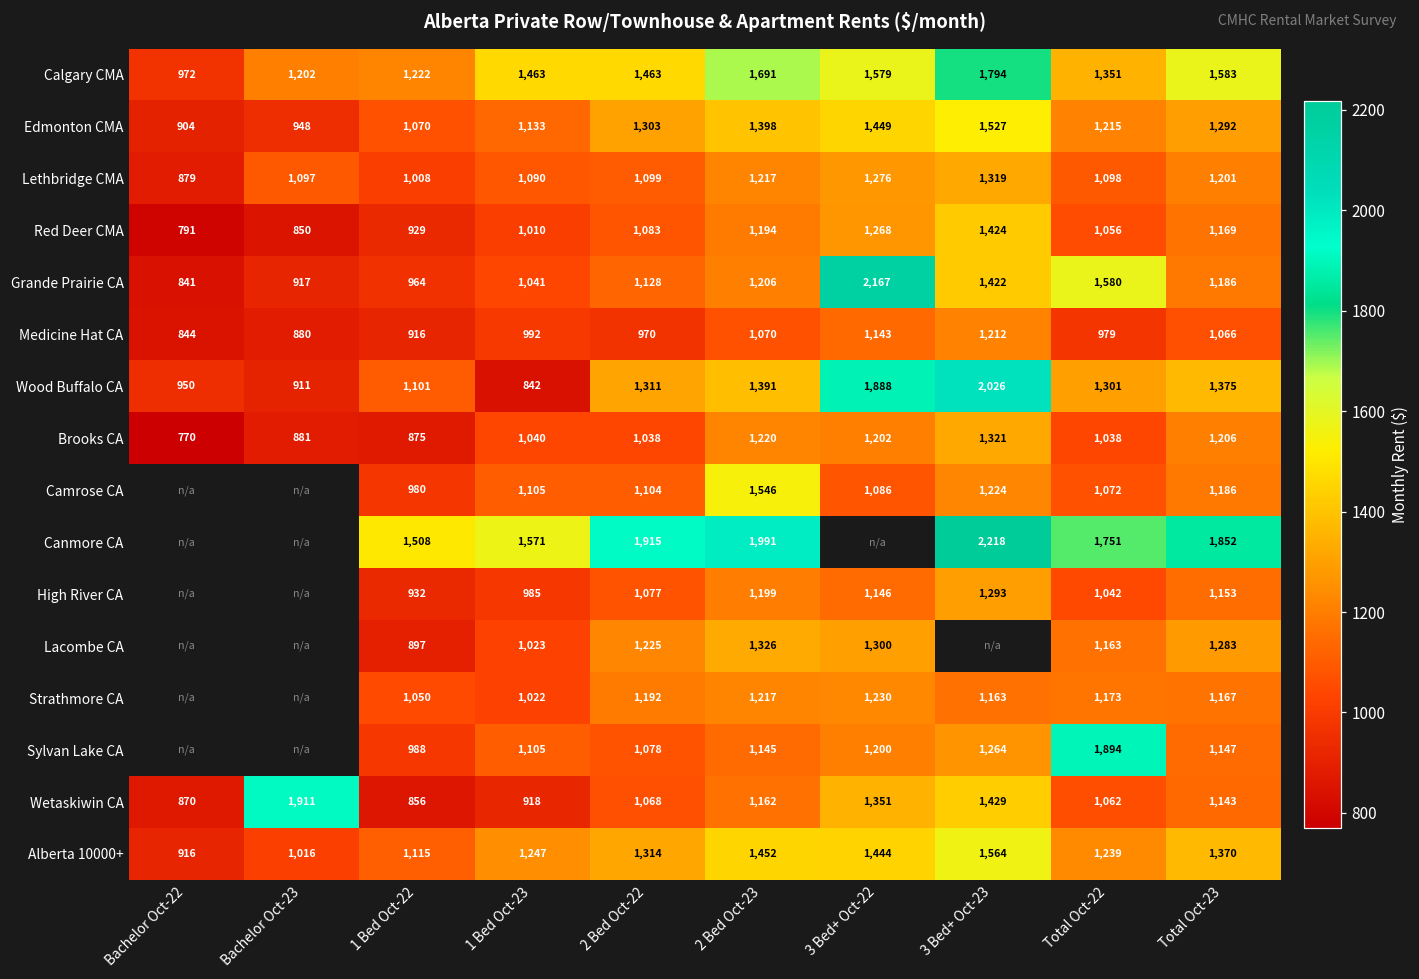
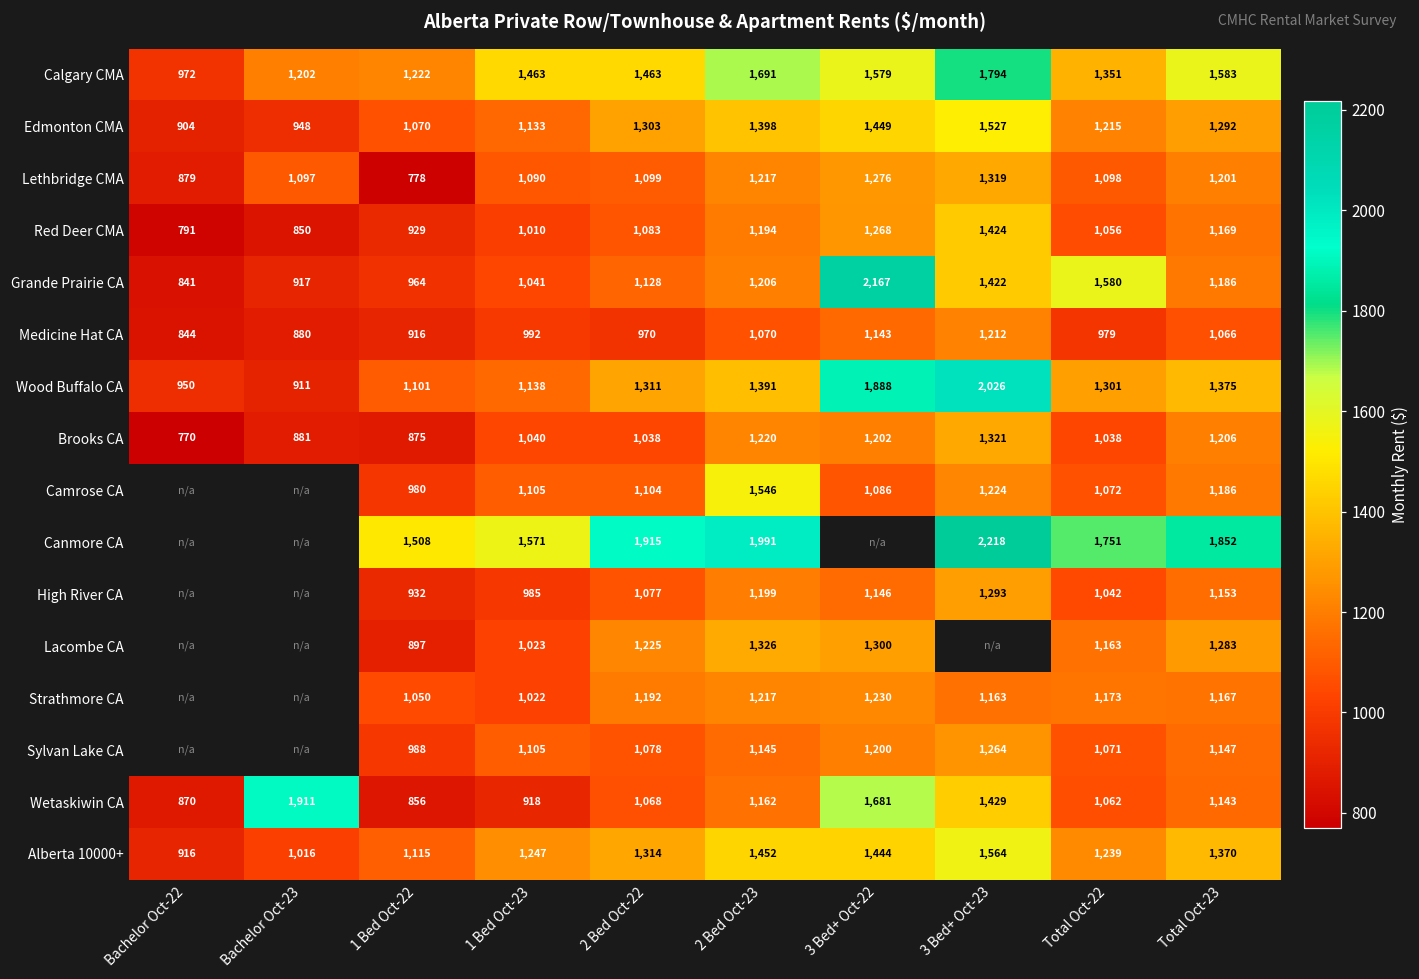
  {
    "Calgary CMA": {
      "Bachelor Oct-22": "972",
      "Bachelor Oct-23": "1,202",
      "1 Bed Oct-22": "1,222",
      "1 Bed Oct-23": "1,463",
      "2 Bed Oct-22": "1,463",
      "2 Bed Oct-23": "1,691",
      "3 Bed+ Oct-22": "1,579",
      "3 Bed+ Oct-23": "1,794",
      "Total Oct-22": "1,351",
      "Total Oct-23": "1,583"
    },
    "Edmonton CMA": {
      "Bachelor Oct-22": "904",
      "Bachelor Oct-23": "948",
      "1 Bed Oct-22": "1,070",
      "1 Bed Oct-23": "1,133",
      "2 Bed Oct-22": "1,303",
      "2 Bed Oct-23": "1,398",
      "3 Bed+ Oct-22": "1,449",
      "3 Bed+ Oct-23": "1,527",
      "Total Oct-22": "1,215",
      "Total Oct-23": "1,292"
    },
    "Lethbridge CMA": {
      "Bachelor Oct-22": "879",
      "Bachelor Oct-23": "1,097",
-     "1 Bed Oct-22": "1,008",
+     "1 Bed Oct-22": "778",
      "1 Bed Oct-23": "1,090",
      "2 Bed Oct-22": "1,099",
      "2 Bed Oct-23": "1,217",
      "3 Bed+ Oct-22": "1,276",
      "3 Bed+ Oct-23": "1,319",
      "Total Oct-22": "1,098",
      "Total Oct-23": "1,201"
    },
    "Red Deer CMA": {
      "Bachelor Oct-22": "791",
      "Bachelor Oct-23": "850",
      "1 Bed Oct-22": "929",
      "1 Bed Oct-23": "1,010",
      "2 Bed Oct-22": "1,083",
      "2 Bed Oct-23": "1,194",
      "3 Bed+ Oct-22": "1,268",
      "3 Bed+ Oct-23": "1,424",
      "Total Oct-22": "1,056",
      "Total Oct-23": "1,169"
    },
    "Grande Prairie CA": {
      "Bachelor Oct-22": "841",
      "Bachelor Oct-23": "917",
      "1 Bed Oct-22": "964",
      "1 Bed Oct-23": "1,041",
      "2 Bed Oct-22": "1,128",
      "2 Bed Oct-23": "1,206",
      "3 Bed+ Oct-22": "2,167",
      "3 Bed+ Oct-23": "1,422",
      "Total Oct-22": "1,580",
      "Total Oct-23": "1,186"
    },
    "Medicine Hat CA": {
      "Bachelor Oct-22": "844",
      "Bachelor Oct-23": "880",
      "1 Bed Oct-22": "916",
      "1 Bed Oct-23": "992",
      "2 Bed Oct-22": "970",
      "2 Bed Oct-23": "1,070",
      "3 Bed+ Oct-22": "1,143",
      "3 Bed+ Oct-23": "1,212",
      "Total Oct-22": "979",
      "Total Oct-23": "1,066"
    },
    "Wood Buffalo CA": {
      "Bachelor Oct-22": "950",
      "Bachelor Oct-23": "911",
      "1 Bed Oct-22": "1,101",
-     "1 Bed Oct-23": "842",
+     "1 Bed Oct-23": "1,138",
      "2 Bed Oct-22": "1,311",
      "2 Bed Oct-23": "1,391",
      "3 Bed+ Oct-22": "1,888",
      "3 Bed+ Oct-23": "2,026",
      "Total Oct-22": "1,301",
      "Total Oct-23": "1,375"
    },
    "Brooks CA": {
      "Bachelor Oct-22": "770",
      "Bachelor Oct-23": "881",
      "1 Bed Oct-22": "875",
      "1 Bed Oct-23": "1,040",
      "2 Bed Oct-22": "1,038",
      "2 Bed Oct-23": "1,220",
      "3 Bed+ Oct-22": "1,202",
      "3 Bed+ Oct-23": "1,321",
      "Total Oct-22": "1,038",
      "Total Oct-23": "1,206"
    },
    "Camrose CA": {
      "1 Bed Oct-22": "980",
      "1 Bed Oct-23": "1,105",
      "2 Bed Oct-22": "1,104",
      "2 Bed Oct-23": "1,546",
      "3 Bed+ Oct-22": "1,086",
      "3 Bed+ Oct-23": "1,224",
      "Total Oct-22": "1,072",
      "Total Oct-23": "1,186"
    },
    "Canmore CA": {
      "1 Bed Oct-22": "1,508",
      "1 Bed Oct-23": "1,571",
      "2 Bed Oct-22": "1,915",
      "2 Bed Oct-23": "1,991",
      "3 Bed+ Oct-23": "2,218",
      "Total Oct-22": "1,751",
      "Total Oct-23": "1,852"
    },
    "High River CA": {
      "1 Bed Oct-22": "932",
      "1 Bed Oct-23": "985",
      "2 Bed Oct-22": "1,077",
      "2 Bed Oct-23": "1,199",
      "3 Bed+ Oct-22": "1,146",
      "3 Bed+ Oct-23": "1,293",
      "Total Oct-22": "1,042",
      "Total Oct-23": "1,153"
    },
    "Lacombe CA": {
      "1 Bed Oct-22": "897",
      "1 Bed Oct-23": "1,023",
      "2 Bed Oct-22": "1,225",
      "2 Bed Oct-23": "1,326",
      "3 Bed+ Oct-22": "1,300",
      "Total Oct-22": "1,163",
      "Total Oct-23": "1,283"
    },
    "Strathmore CA": {
      "1 Bed Oct-22": "1,050",
      "1 Bed Oct-23": "1,022",
      "2 Bed Oct-22": "1,192",
      "2 Bed Oct-23": "1,217",
      "3 Bed+ Oct-22": "1,230",
      "3 Bed+ Oct-23": "1,163",
      "Total Oct-22": "1,173",
      "Total Oct-23": "1,167"
    },
    "Sylvan Lake CA": {
      "1 Bed Oct-22": "988",
      "1 Bed Oct-23": "1,105",
      "2 Bed Oct-22": "1,078",
      "2 Bed Oct-23": "1,145",
      "3 Bed+ Oct-22": "1,200",
      "3 Bed+ Oct-23": "1,264",
-     "Total Oct-22": "1,894",
+     "Total Oct-22": "1,071",
      "Total Oct-23": "1,147"
    },
    "Wetaskiwin CA": {
      "Bachelor Oct-22": "870",
      "Bachelor Oct-23": "1,911",
      "1 Bed Oct-22": "856",
      "1 Bed Oct-23": "918",
      "2 Bed Oct-22": "1,068",
      "2 Bed Oct-23": "1,162",
-     "3 Bed+ Oct-22": "1,351",
+     "3 Bed+ Oct-22": "1,681",
      "3 Bed+ Oct-23": "1,429",
      "Total Oct-22": "1,062",
      "Total Oct-23": "1,143"
    },
    "Alberta 10000+": {
      "Bachelor Oct-22": "916",
      "Bachelor Oct-23": "1,016",
      "1 Bed Oct-22": "1,115",
      "1 Bed Oct-23": "1,247",
      "2 Bed Oct-22": "1,314",
      "2 Bed Oct-23": "1,452",
      "3 Bed+ Oct-22": "1,444",
      "3 Bed+ Oct-23": "1,564",
      "Total Oct-22": "1,239",
      "Total Oct-23": "1,370"
    }
  }
